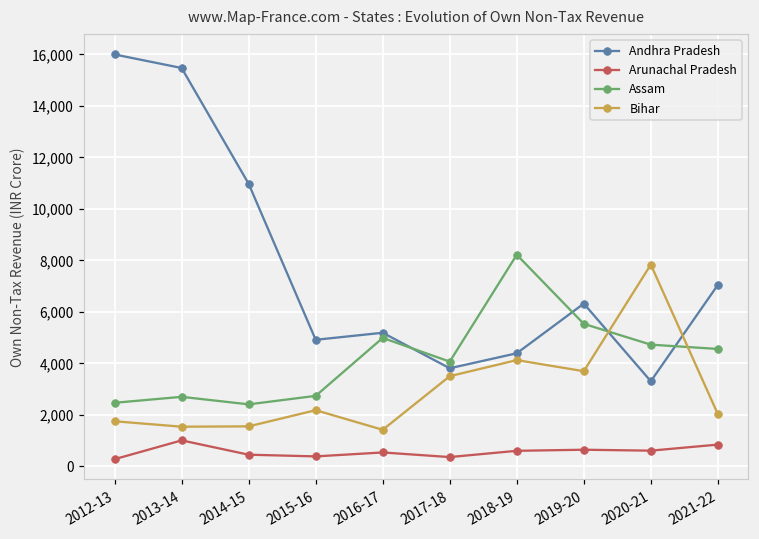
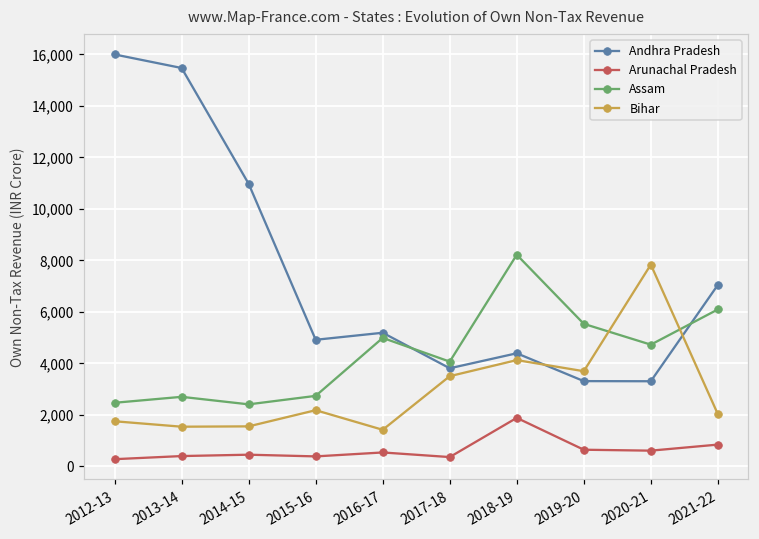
  {
    "Andhra Pradesh": {
      "2012-13": "16,000",
      "2013-14": "15,500",
      "2014-15": "11,000",
      "2015-16": "4,900",
      "2016-17": "5,200",
      "2017-18": "3,800",
      "2018-19": "4,400",
-     "2019-20": "6,300",
+     "2019-20": "3,300",
      "2020-21": "3,300",
      "2021-22": "7,100"
    },
    "Arunachal Pradesh": {
      "2012-13": "300",
-     "2013-14": "1,000",
+     "2013-14": "400",
      "2014-15": "500",
      "2015-16": "400",
      "2016-17": "500",
      "2017-18": "400",
-     "2018-19": "600",
+     "2018-19": "1,900",
      "2019-20": "700",
      "2020-21": "600",
      "2021-22": "900"
    },
    "Assam": {
      "2012-13": "2,500",
      "2013-14": "2,700",
      "2014-15": "2,400",
      "2015-16": "2,700",
      "2016-17": "5,000",
      "2017-18": "4,100",
      "2018-19": "8,200",
      "2019-20": "5,500",
      "2020-21": "4,700",
-     "2021-22": "4,600"
+     "2021-22": "6,100"
    },
    "Bihar": {
      "2012-13": "1,800",
      "2013-14": "1,500",
      "2014-15": "1,600",
      "2015-16": "2,200",
      "2016-17": "1,400",
      "2017-18": "3,500",
      "2018-19": "4,100",
      "2019-20": "3,700",
      "2020-21": "7,800",
      "2021-22": "2,000"
    }
  }
